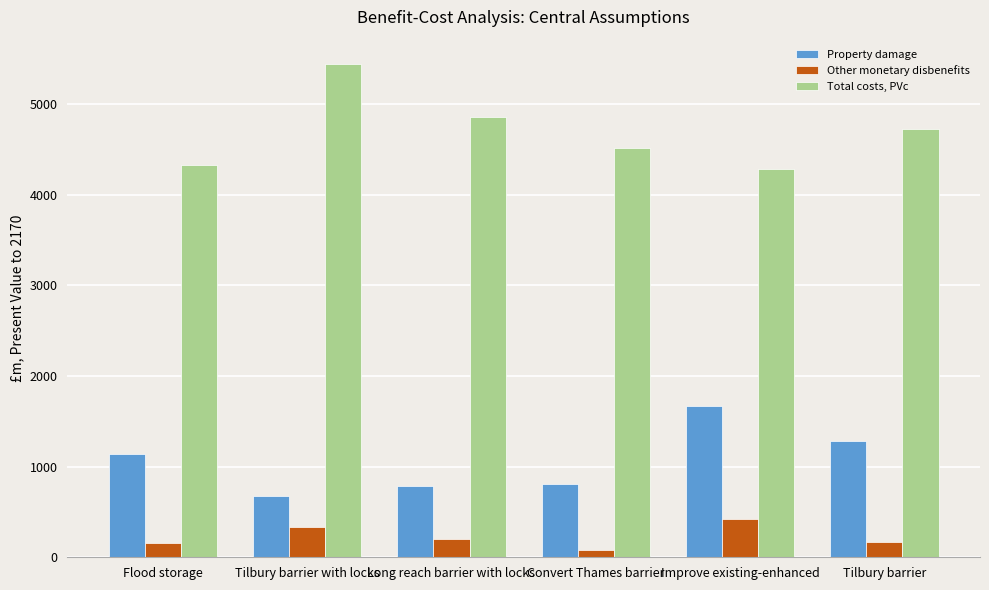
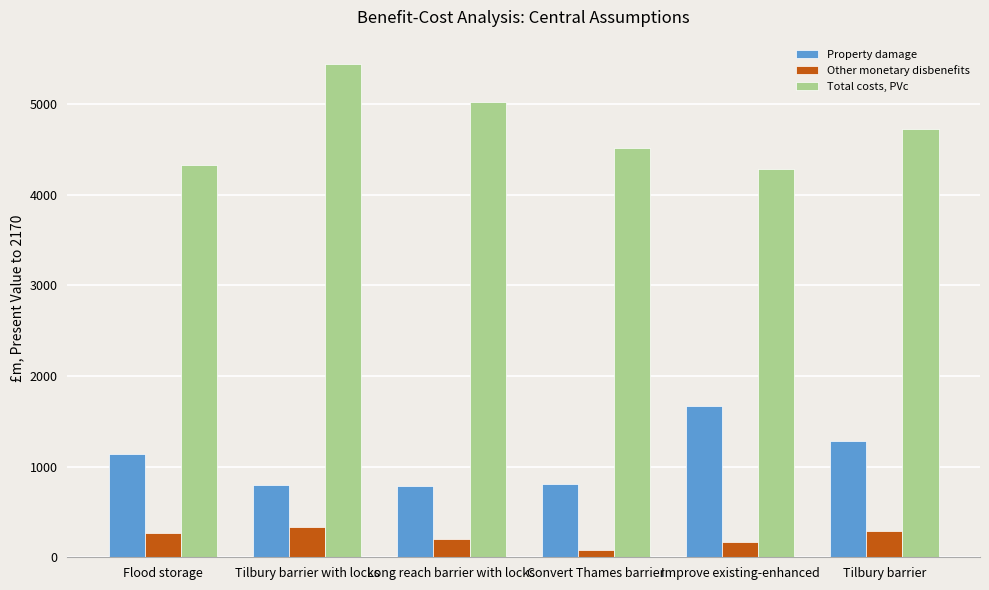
  {
    "Property damage": {
      "Flood storage": 1100,
-     "Tilbury barrier with locks": 700,
+     "Tilbury barrier with locks": 800,
      "Long reach barrier with locks": 800,
      "Convert Thames barrier": 800,
      "Improve existing-enhanced": 1700,
      "Tilbury barrier": 1300
    },
    "Other monetary disbenefits": {
-     "Flood storage": 200,
+     "Flood storage": 300,
      "Tilbury barrier with locks": 300,
      "Long reach barrier with locks": 200,
      "Convert Thames barrier": 100,
-     "Improve existing-enhanced": 400,
-     "Tilbury barrier": 200
+     "Improve existing-enhanced": 200,
+     "Tilbury barrier": 300
    },
    "Total costs, PVc": {
      "Flood storage": 4300,
      "Tilbury barrier with locks": 5400,
-     "Long reach barrier with locks": 4900,
+     "Long reach barrier with locks": 5000,
      "Convert Thames barrier": 4500,
      "Improve existing-enhanced": 4300,
      "Tilbury barrier": 4700
    }
  }
